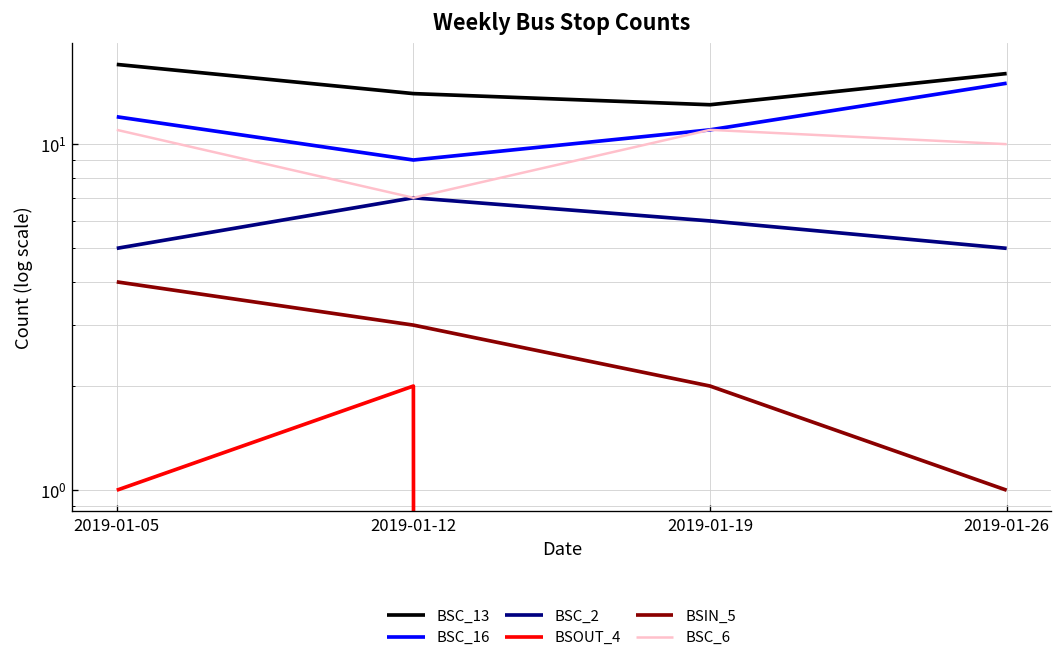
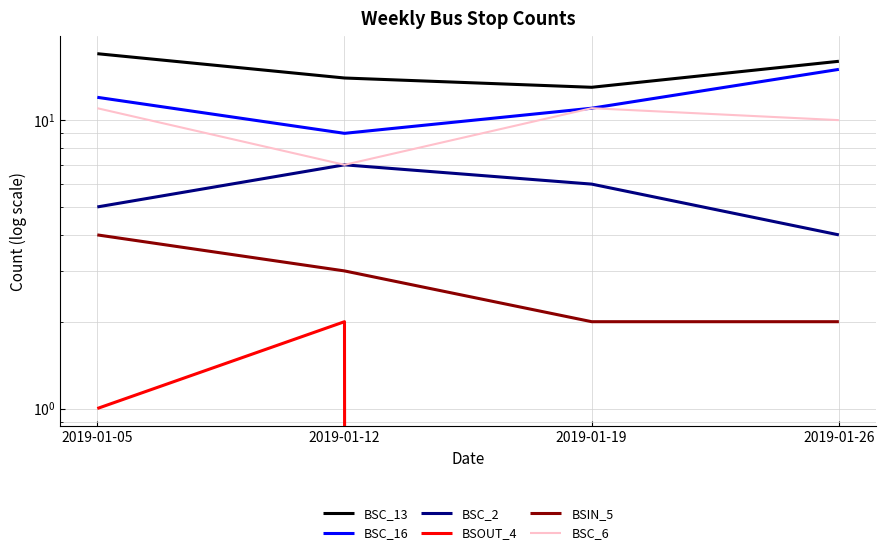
  {
    "BSC_13": {
      "2019-01-05": 17,
      "2019-01-12": 14,
      "2019-01-19": 13,
      "2019-01-26": 16
    },
    "BSC_16": {
      "2019-01-05": 12,
      "2019-01-12": 9,
      "2019-01-26": 15
    },
    "BSC_2": {
      "2019-01-05": 5,
      "2019-01-19": 6,
-     "2019-01-26": 5
+     "2019-01-26": 4
    },
    "BSOUT_4": {
      "2019-01-05": 1,
      "2019-01-12": 2
    },
    "BSIN_5": {
      "2019-01-05": 4,
      "2019-01-12": 3,
      "2019-01-19": 2,
-     "2019-01-26": 1
+     "2019-01-26": 2
    },
    "BSC_6": {
      "2019-01-05": 11,
      "2019-01-26": 10
    }
  }
